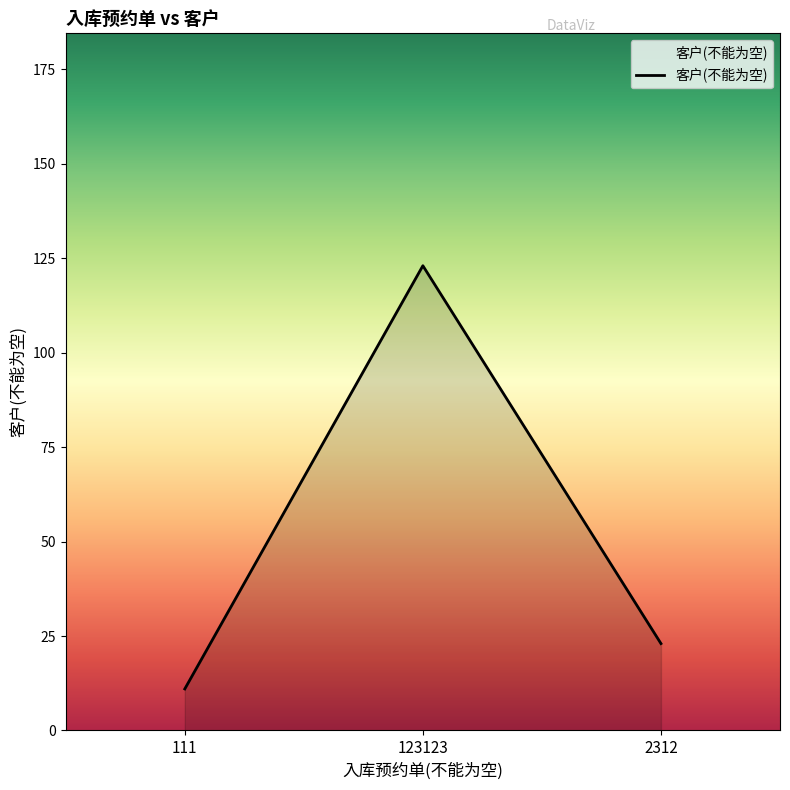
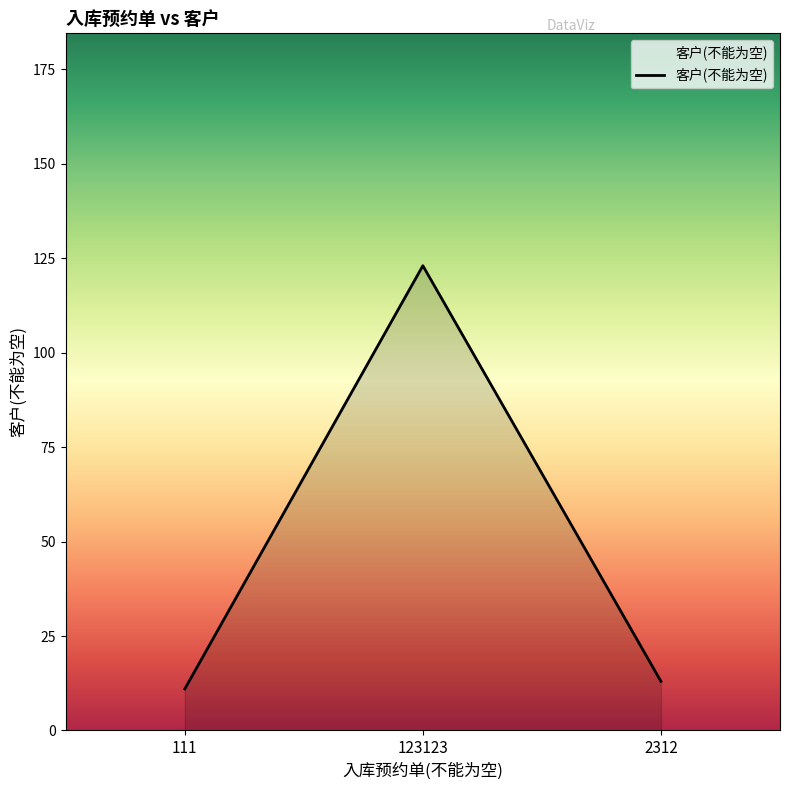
  {
    "111": 11,
    "123123": 123,
-   "2312": 23
+   "2312": 13
  }
